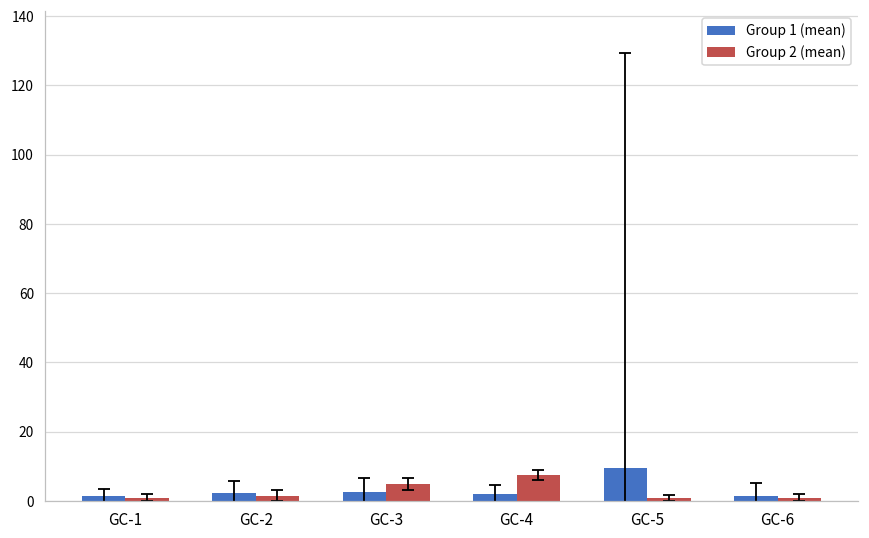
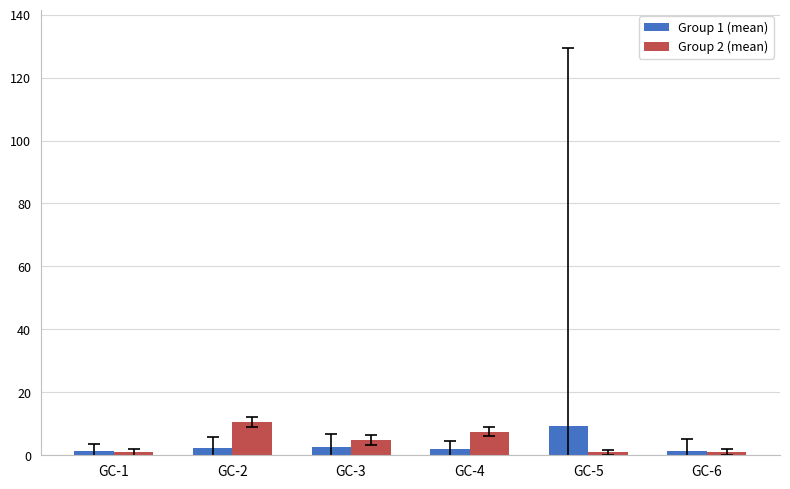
  {
    "Group 2 (mean)": {
      "GC-1": 1,
-     "GC-2": 2,
+     "GC-2": 10,
      "GC-3": 5,
      "GC-4": 7,
      "GC-5": 1,
      "GC-6": 1
    }
  }
